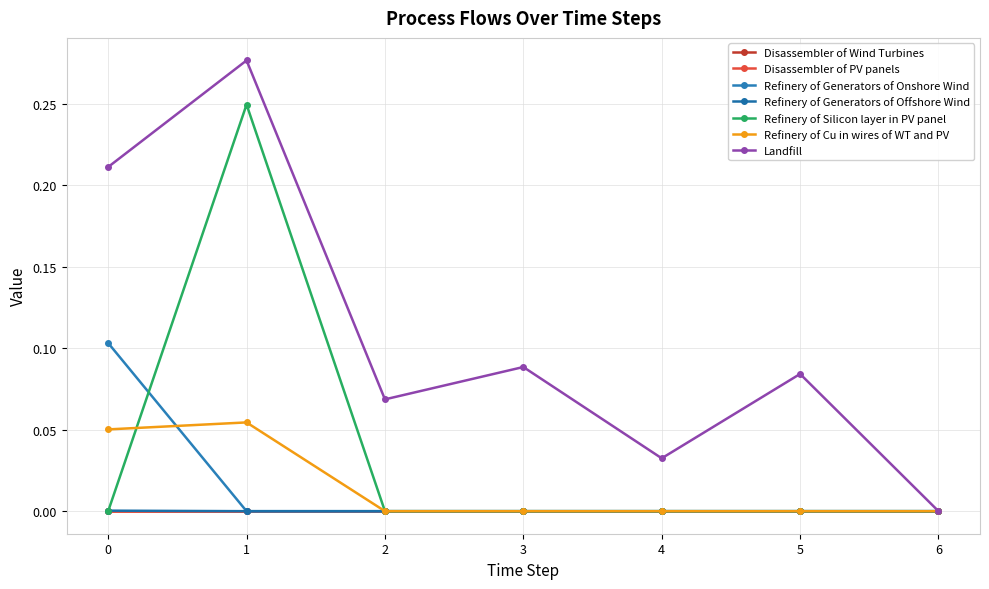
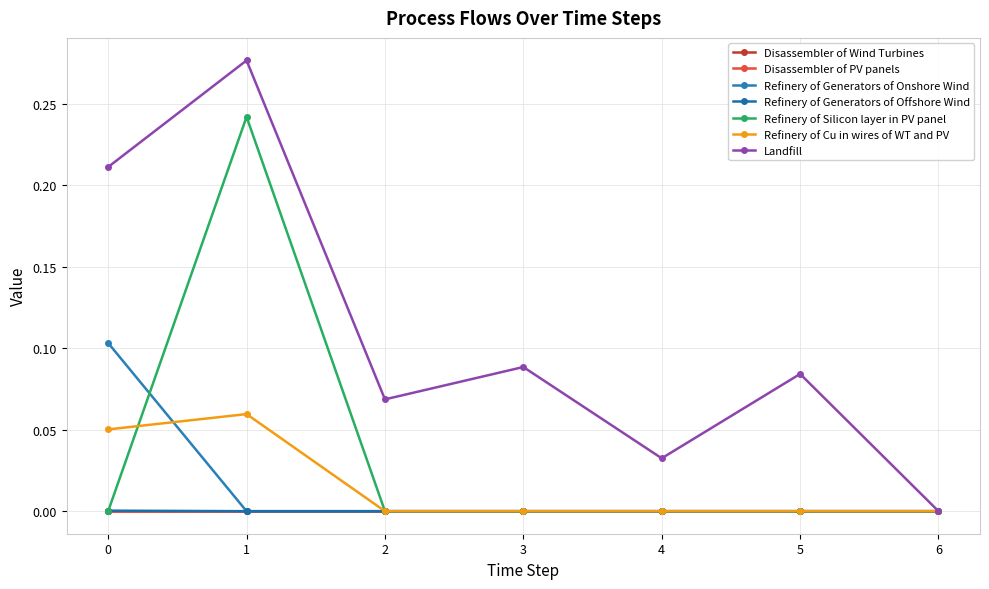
  {
    "Refinery of Silicon layer in PV panel": {
-     "1": 0.249
+     "1": 0.242
    },
    "Refinery of Cu in wires of WT and PV": {
      "0": 0.050,
-     "1": 0.054
+     "1": 0.060
    },
    "Landfill": {
      "0": 0.211,
      "1": 0.276,
      "2": 0.069,
      "3": 0.088,
      "4": 0.032,
      "5": 0.084
    }
  }
